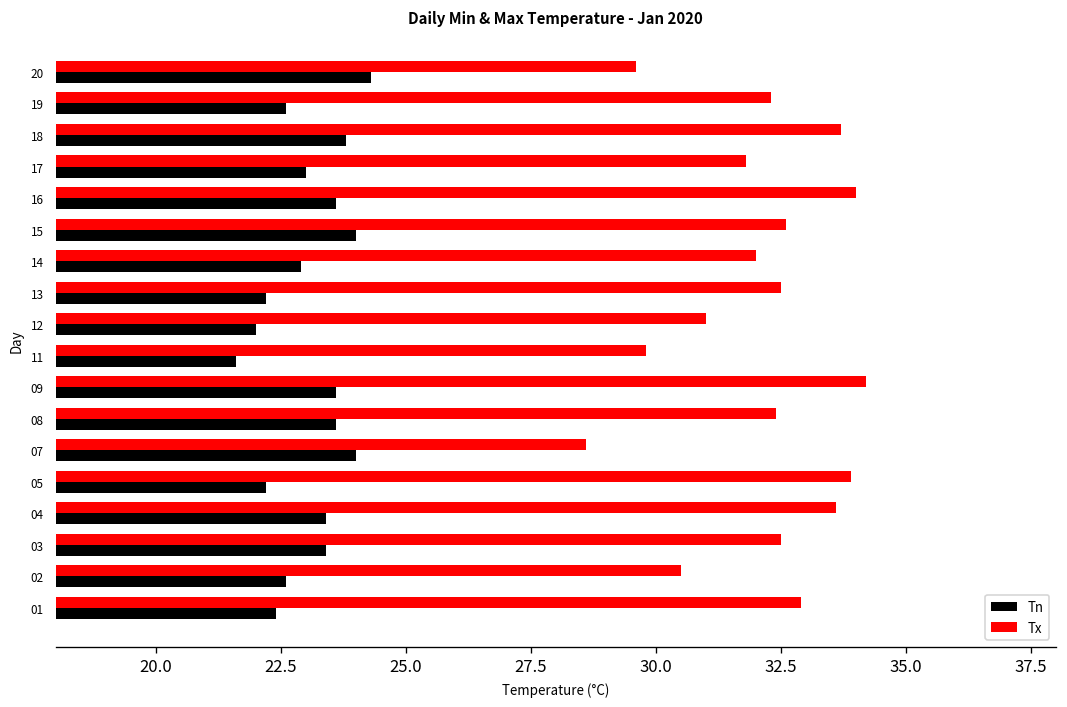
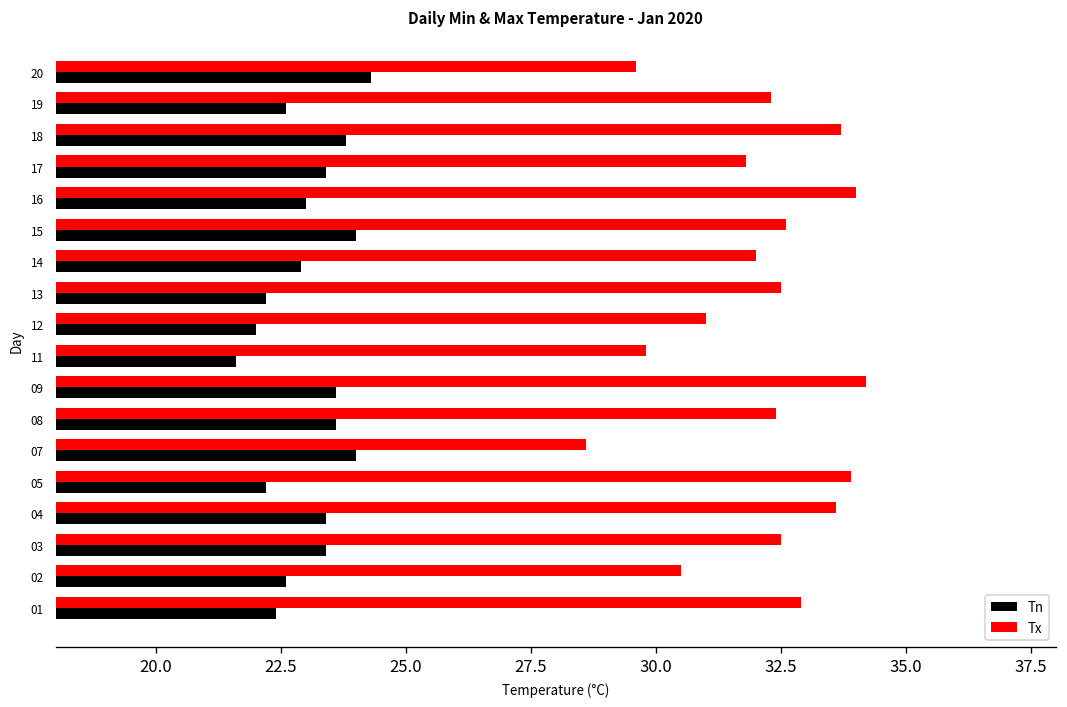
  {
    "Tn": {
      "20": 24.3,
      "19": 22.6,
      "18": 23.8,
-     "17": 23.0,
-     "16": 23.6,
+     "17": 23.4,
+     "16": 23.0,
      "15": 24.0,
      "14": 22.9,
      "13": 22.2,
      "12": 22.0,
      "11": 21.6,
      "09": 23.6,
      "08": 23.6,
      "07": 24.0,
      "05": 22.2,
      "04": 23.4,
      "03": 23.4,
      "02": 22.6,
      "01": 22.4
    },
    "Tx": {
      "20": 29.6,
      "19": 32.3,
      "18": 33.7,
      "17": 31.8,
      "16": 34.0,
      "15": 32.6,
      "14": 32.0,
      "13": 32.5,
      "12": 31.0,
      "11": 29.8,
      "09": 34.2,
      "08": 32.4,
      "07": 28.6,
      "05": 33.9,
      "04": 33.6,
      "03": 32.5,
      "02": 30.5,
      "01": 32.9
    }
  }
